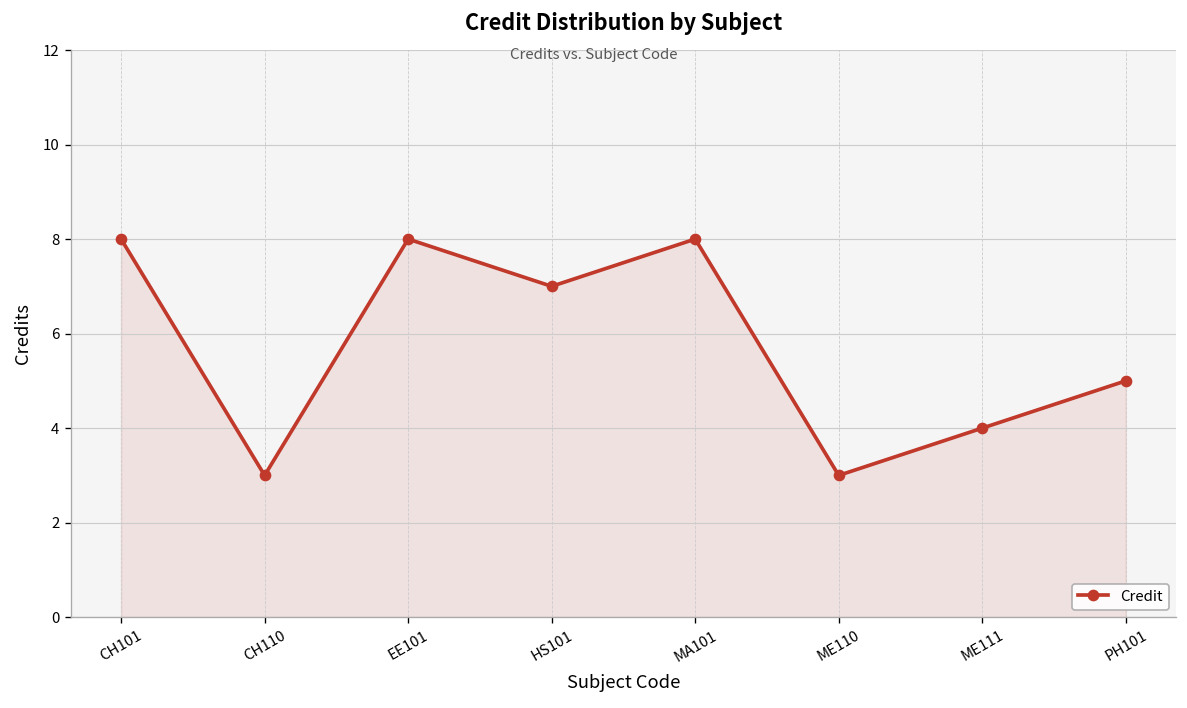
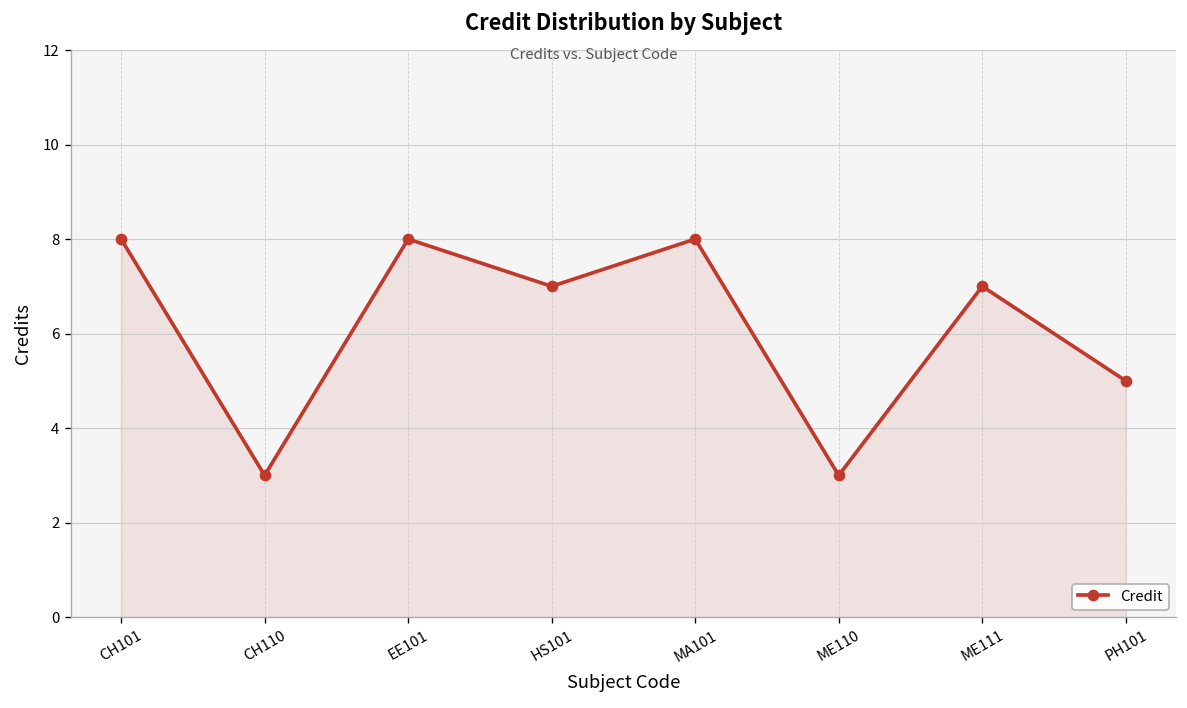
  {
    "CH101": 8,
    "CH110": 3,
    "EE101": 8,
    "HS101": 7,
    "MA101": 8,
    "ME110": 3,
-   "ME111": 4,
+   "ME111": 7,
    "PH101": 5
  }
